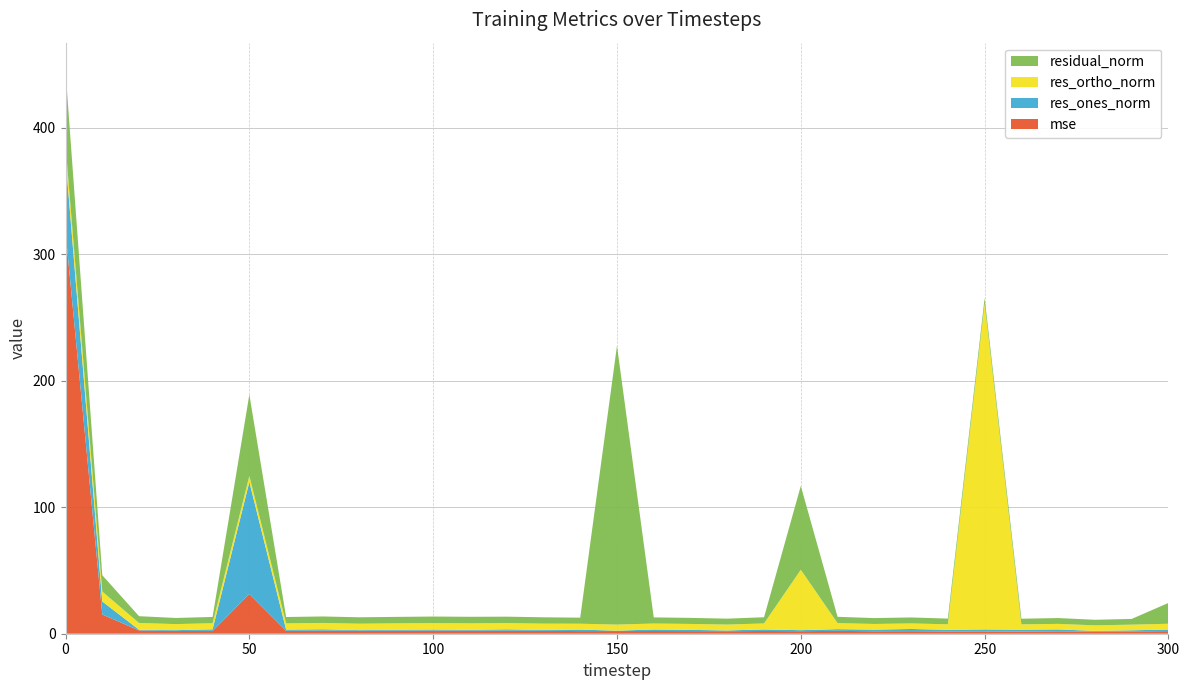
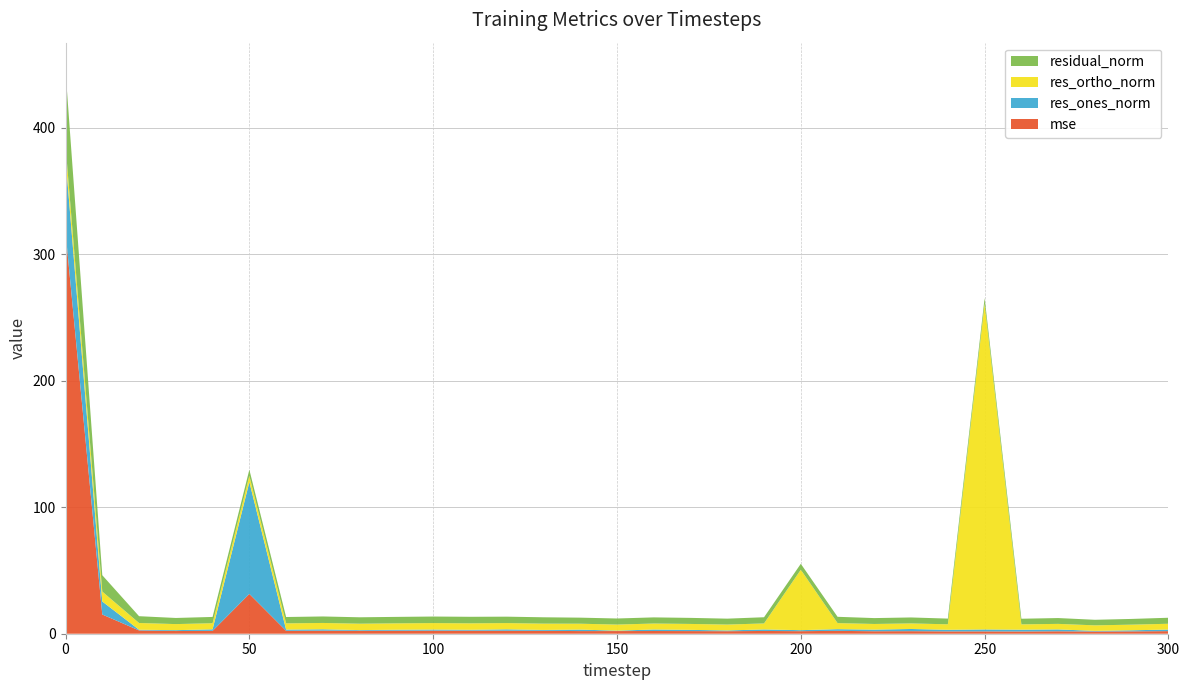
  {
    "mse": {
      "0": 318,
      "50": 31
    },
    "res_ones_norm": {
      "0": 58,
      "50": 88
    },
    "res_ortho_norm": {
      "0": 10,
      "50": 5,
      "100": 5,
      "150": 5,
      "200": 48,
      "250": 257,
      "300": 5
    },
    "residual_norm": {
      "0": 59,
-     "50": 64,
+     "50": 5,
      "100": 5,
-     "150": 220,
-     "200": 66,
+     "150": 5,
+     "200": 5,
      "250": 5,
-     "300": 16
+     "300": 5
    }
  }
